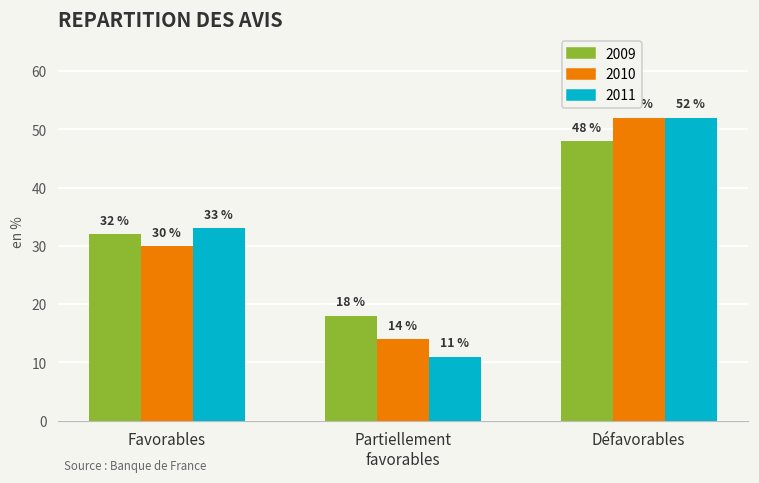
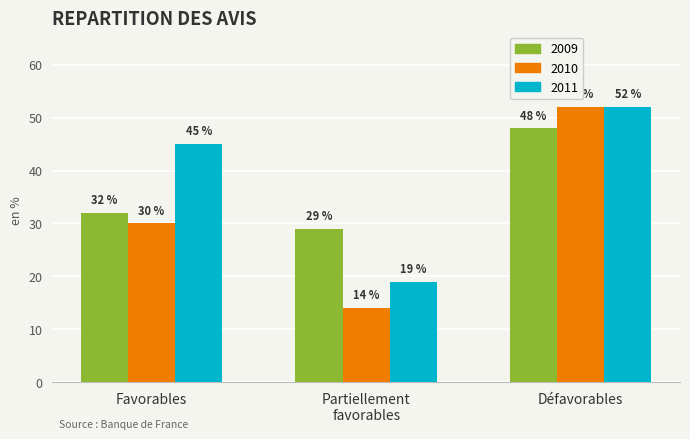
  {
    "2009": {
      "Favorables": "32 %",
-     "Partiellement favorables": "18 %",
+     "Partiellement favorables": "29 %",
      "Défavorables": "48 %"
    },
    "2010": {
      "Favorables": "30 %",
      "Partiellement favorables": "14 %"
    },
    "2011": {
-     "Favorables": "33 %",
-     "Partiellement favorables": "11 %",
+     "Favorables": "45 %",
+     "Partiellement favorables": "19 %",
      "Défavorables": "52 %"
    }
  }
